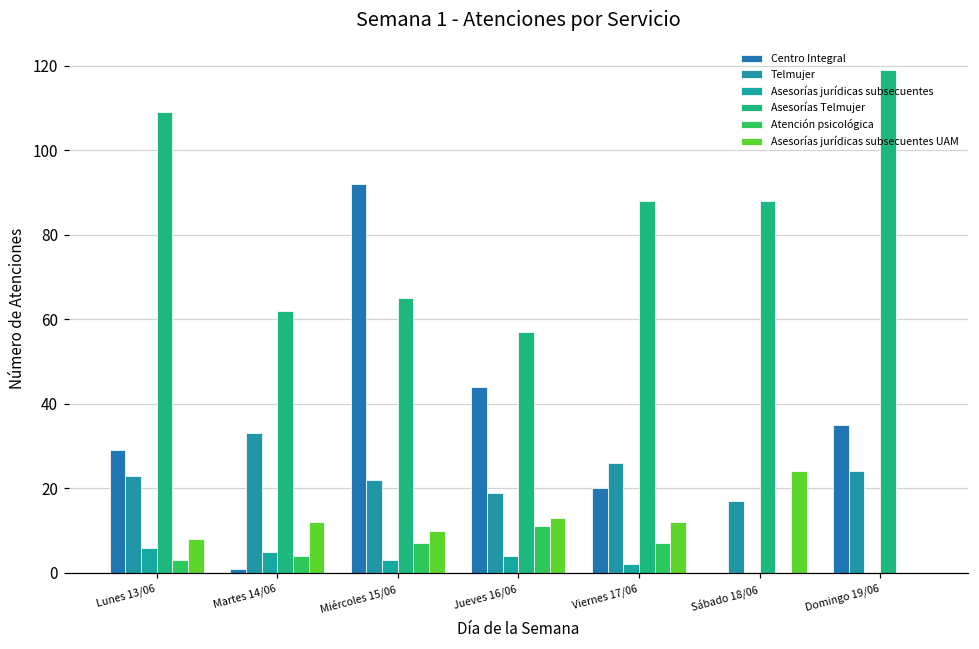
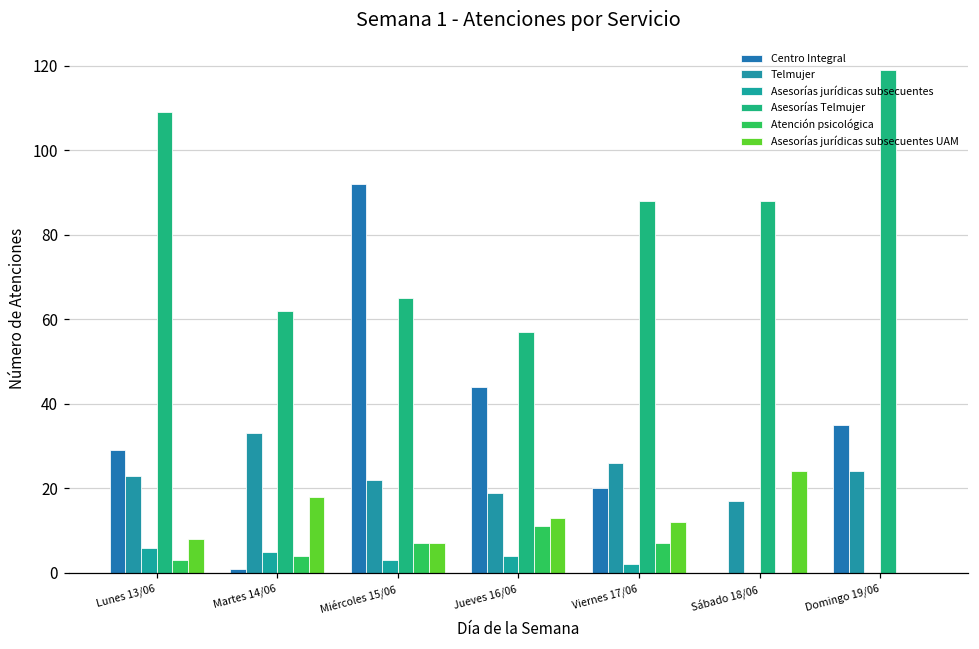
  {
    "Asesorías jurídicas subsecuentes UAM": {
      "Lunes 13/06": 8,
-     "Martes 14/06": 12,
-     "Miércoles 15/06": 10,
+     "Martes 14/06": 18,
+     "Miércoles 15/06": 7,
      "Jueves 16/06": 13,
      "Viernes 17/06": 12,
      "Sábado 18/06": 24,
      "Domingo 19/06": 0
    }
  }
